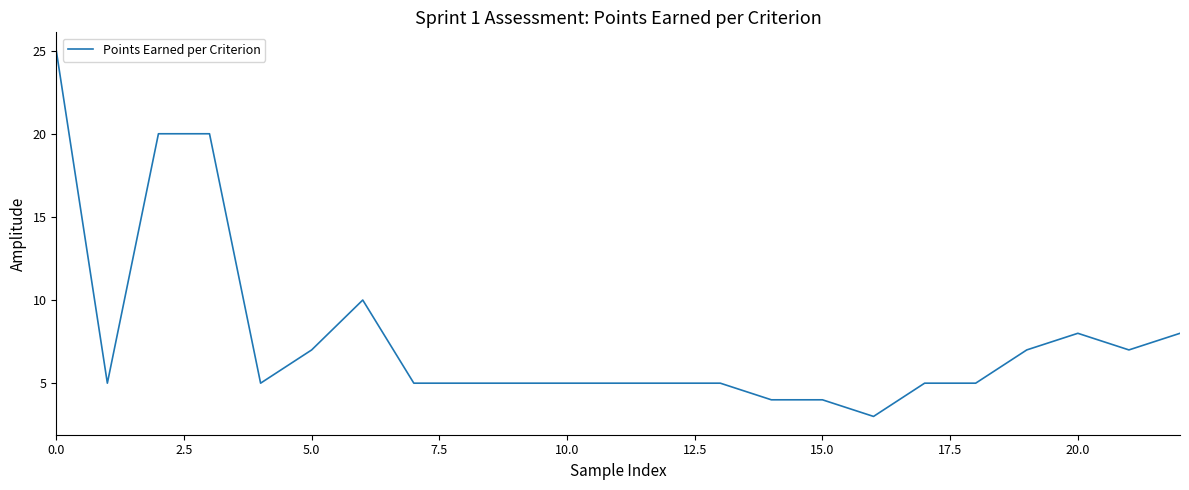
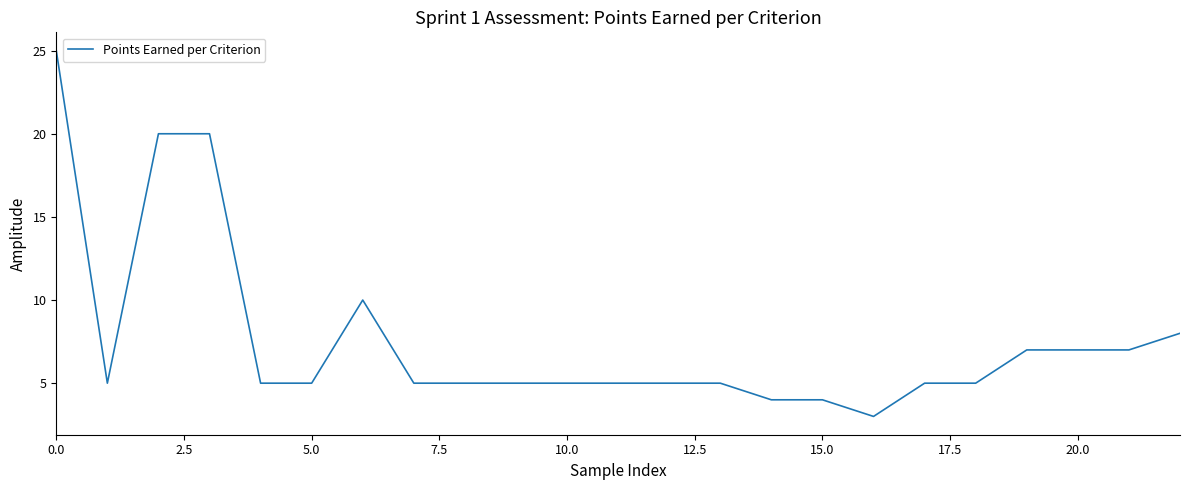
  {
    "0.0": 25,
-   "5.0": 7,
+   "5.0": 5,
    "10.0": 5,
    "15.0": 4,
-   "20.0": 8
+   "20.0": 7
  }
